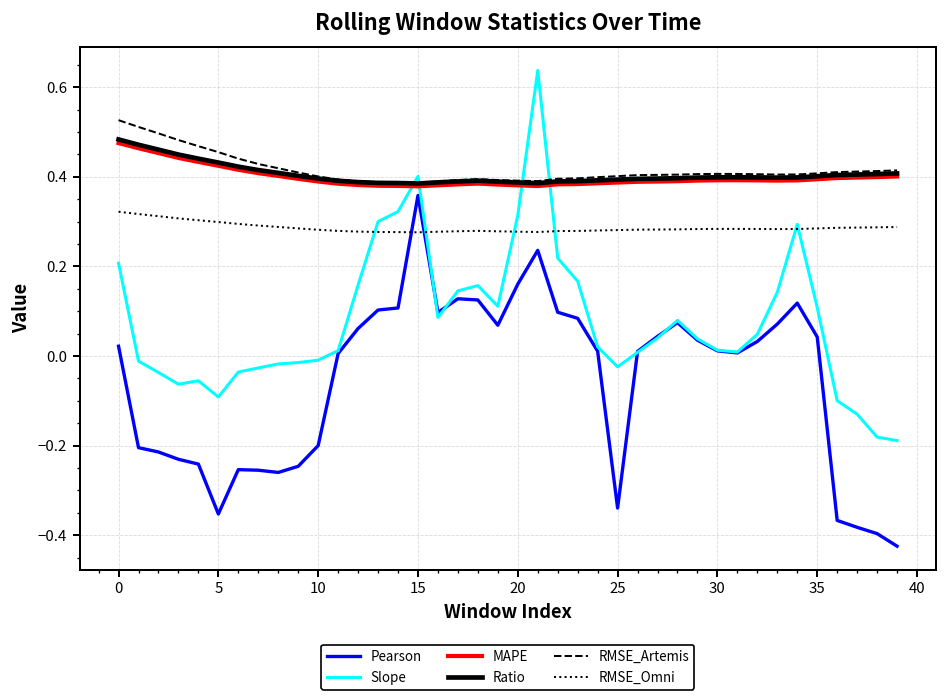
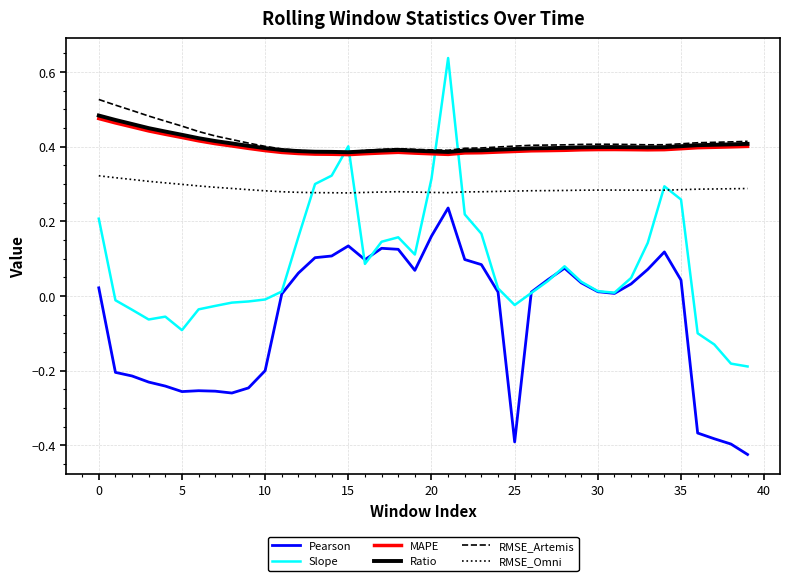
  {
    "Pearson": {
      "0": 0.02,
-     "5": -0.35,
+     "5": -0.26,
      "10": -0.20,
-     "15": 0.36,
+     "15": 0.13,
      "20": 0.16,
-     "25": -0.34,
+     "25": -0.39,
      "35": 0.04
    },
    "Slope": {
      "0": 0.21,
      "5": -0.09,
      "10": -0.01,
      "15": 0.40,
      "20": 0.31,
      "25": -0.02,
-     "35": 0.11
+     "35": 0.26
    },
    "MAPE": {
      "0": 0.48,
      "5": 0.42
    }
  }
